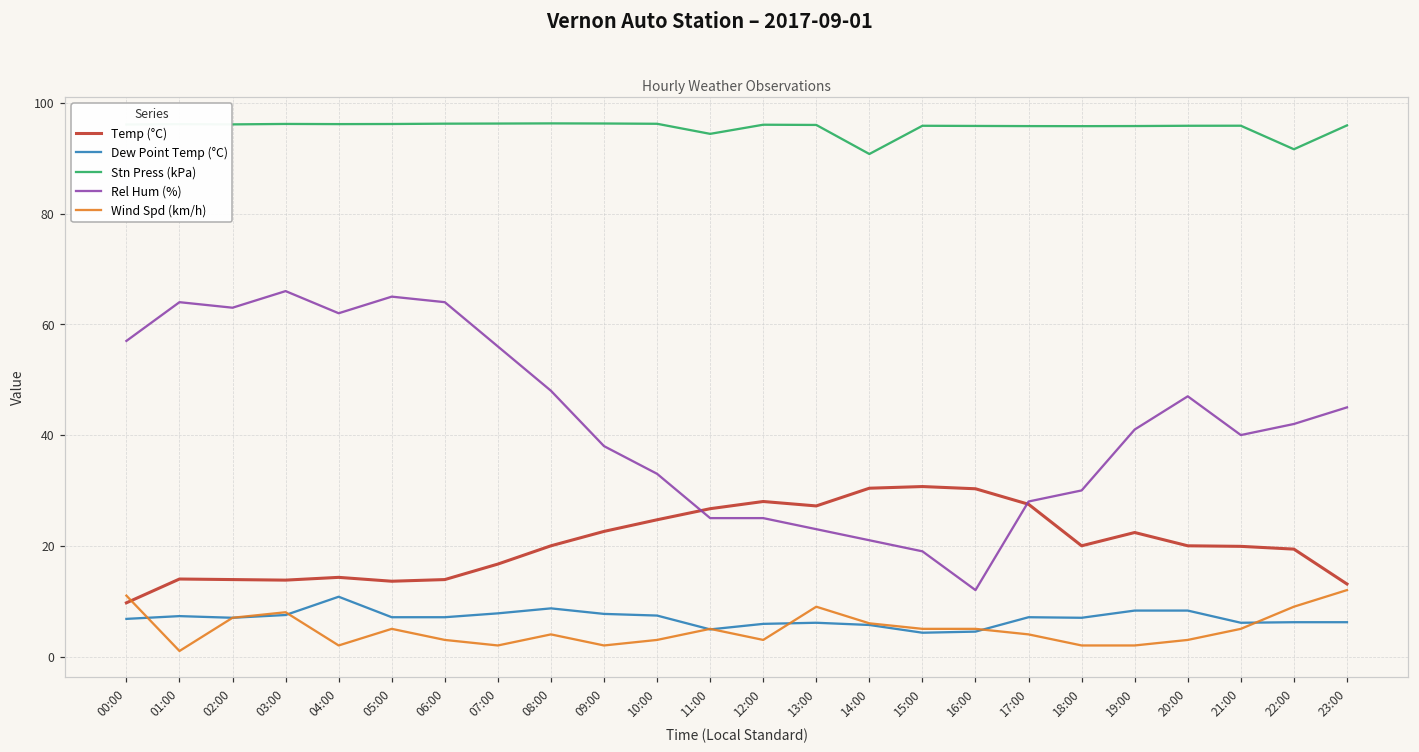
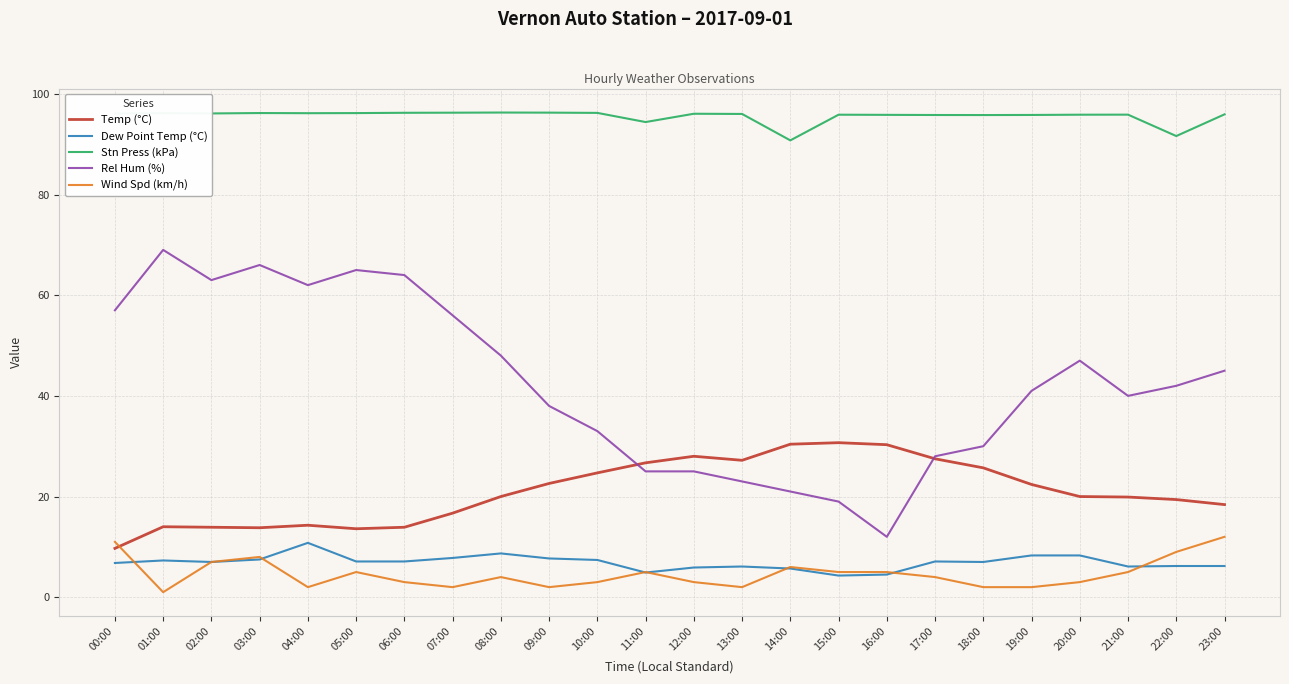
  {
    "Temp (°C)": {
      "00:00": 10,
      "01:00": 14,
      "02:00": 14,
      "03:00": 14,
      "04:00": 14,
      "05:00": 14,
      "06:00": 14,
      "07:00": 17,
      "08:00": 20,
      "09:00": 23,
      "10:00": 25,
      "11:00": 27,
      "12:00": 28,
      "13:00": 27,
      "14:00": 30,
      "15:00": 31,
      "16:00": 30,
-     "18:00": 20,
+     "18:00": 26,
      "19:00": 22,
      "20:00": 20,
      "21:00": 20,
      "22:00": 19,
-     "23:00": 13
+     "23:00": 18
    },
    "Dew Point Temp (°C)": {
      "00:00": 7,
      "01:00": 7,
      "03:00": 8,
      "04:00": 11,
      "05:00": 7,
      "06:00": 7,
      "07:00": 8,
      "08:00": 9,
      "09:00": 8,
      "10:00": 7,
      "12:00": 6,
      "13:00": 6,
      "15:00": 4,
      "16:00": 5,
      "17:00": 7,
      "18:00": 7,
      "19:00": 8,
      "20:00": 8,
      "21:00": 6,
      "22:00": 6,
      "23:00": 6
    },
    "Stn Press (kPa)": {
      "03:00": 96,
      "04:00": 96,
      "05:00": 96,
      "06:00": 96,
      "07:00": 96,
      "08:00": 96,
      "09:00": 96,
      "10:00": 96,
      "11:00": 94,
      "12:00": 96,
      "13:00": 96,
      "14:00": 91,
      "15:00": 96,
      "16:00": 96,
      "17:00": 96,
      "18:00": 96,
      "19:00": 96,
      "20:00": 96,
      "21:00": 96,
      "22:00": 92,
      "23:00": 96
    },
    "Rel Hum (%)": {
      "00:00": 57,
-     "01:00": 64,
+     "01:00": 69,
      "02:00": 63,
      "03:00": 66,
      "04:00": 62,
      "05:00": 65,
      "06:00": 64,
      "07:00": 56,
      "08:00": 48,
      "09:00": 38,
      "10:00": 33,
      "11:00": 25,
      "12:00": 25,
      "13:00": 23,
      "14:00": 21,
      "15:00": 19,
      "16:00": 12,
      "18:00": 30,
      "19:00": 41,
      "20:00": 47,
      "21:00": 40,
      "22:00": 42,
      "23:00": 45
    },
    "Wind Spd (km/h)": {
      "00:00": 11,
      "01:00": 1,
      "03:00": 8,
      "04:00": 2,
      "05:00": 5,
      "06:00": 3,
      "07:00": 2,
      "08:00": 4,
      "09:00": 2,
      "10:00": 3,
      "12:00": 3,
-     "13:00": 9,
+     "13:00": 2,
      "15:00": 5,
      "16:00": 5,
      "17:00": 4,
      "18:00": 2,
      "19:00": 2,
      "20:00": 3,
      "21:00": 5,
      "22:00": 9,
      "23:00": 12
    }
  }
